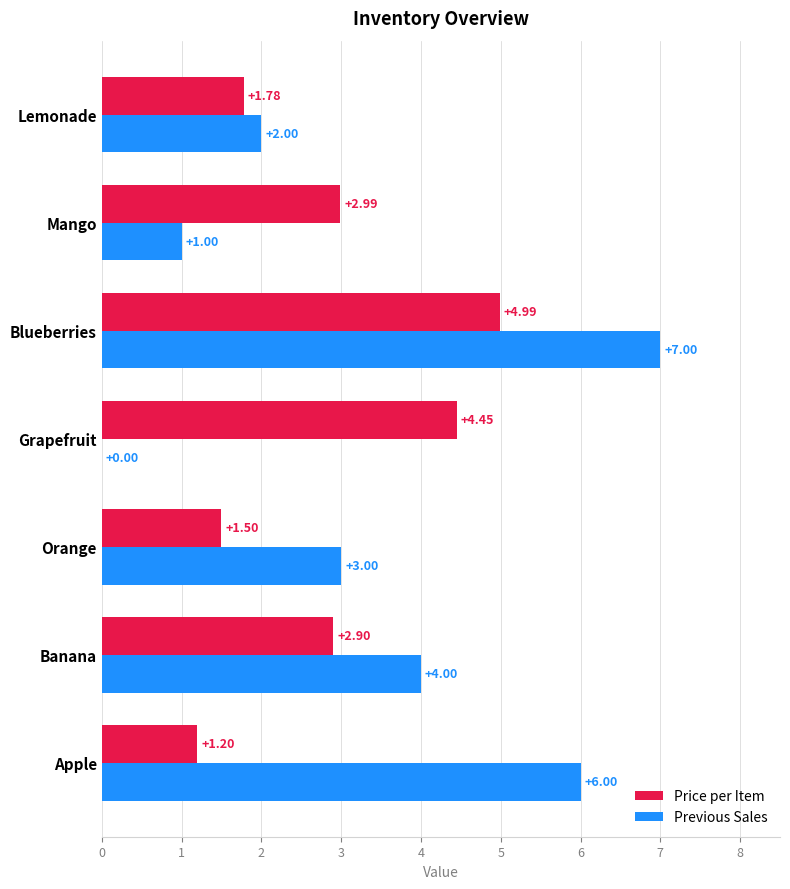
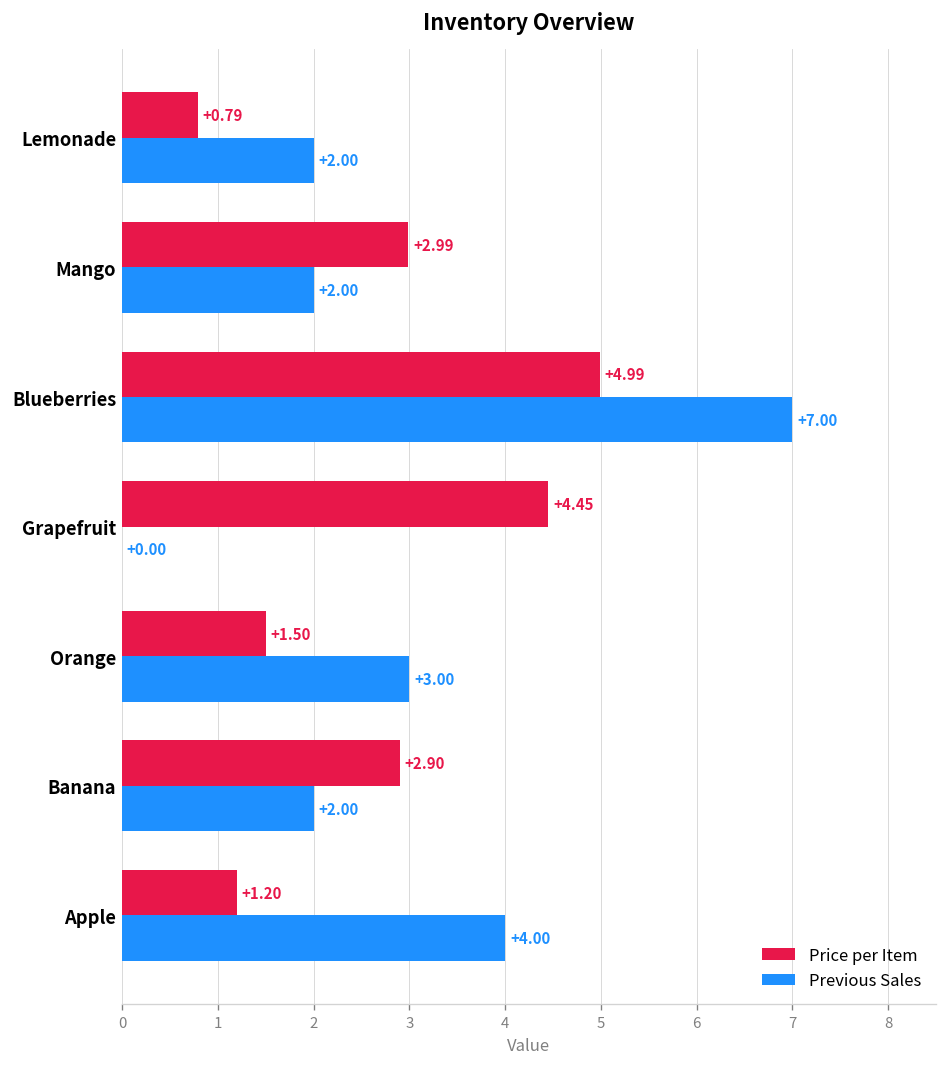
  {
    "Price per Item": {
-     "Lemonade": "+1.78",
+     "Lemonade": "+0.79",
      "Mango": "+2.99",
      "Blueberries": "+4.99",
      "Grapefruit": "+4.45",
      "Orange": "+1.50",
      "Banana": "+2.90",
      "Apple": "+1.20"
    },
    "Previous Sales": {
      "Lemonade": "+2.00",
-     "Mango": "+1.00",
+     "Mango": "+2.00",
      "Blueberries": "+7.00",
      "Grapefruit": "+0.00",
      "Orange": "+3.00",
-     "Banana": "+4.00",
-     "Apple": "+6.00"
+     "Banana": "+2.00",
+     "Apple": "+4.00"
    }
  }
